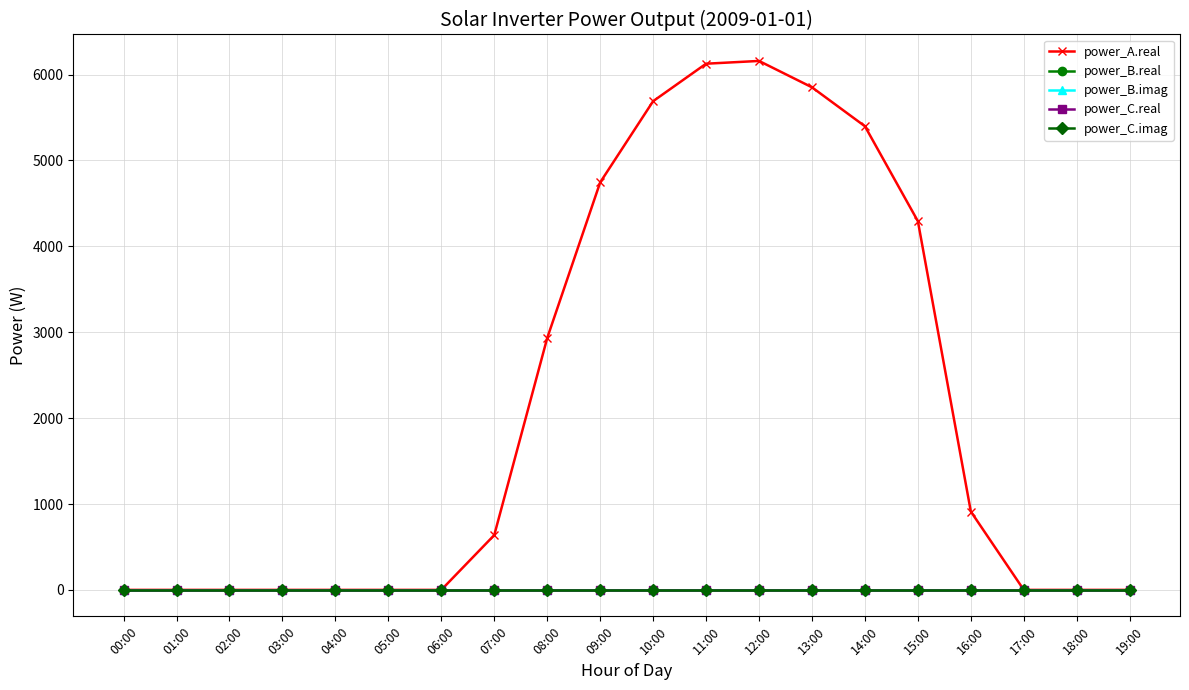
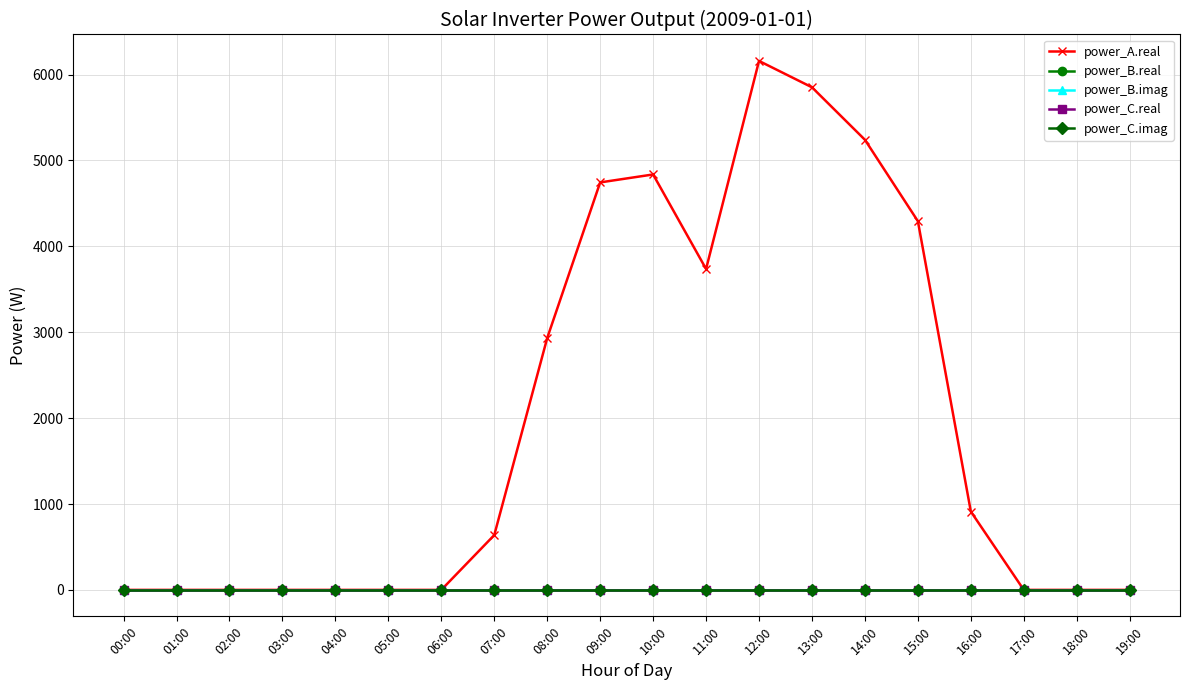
  {
    "power_A.real": {
      "07:00": 600,
      "08:00": 2900,
      "09:00": 4700,
-     "10:00": 5700,
-     "11:00": 6100,
+     "10:00": 4800,
+     "11:00": 3700,
      "12:00": 6200,
      "13:00": 5900,
-     "14:00": 5400,
+     "14:00": 5200,
      "15:00": 4300,
      "16:00": 900
    },
    "power_C.imag": {
      "07:00": 0,
      "08:00": 0,
      "09:00": 0,
      "10:00": 0,
      "11:00": 0,
      "12:00": 0,
      "13:00": 0,
      "14:00": 0,
      "15:00": 0,
      "16:00": 0
    }
  }
